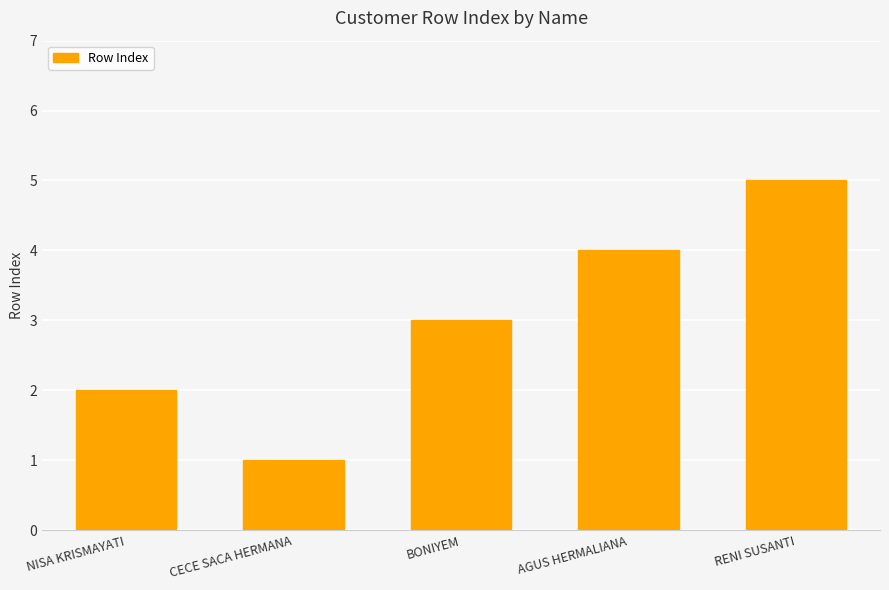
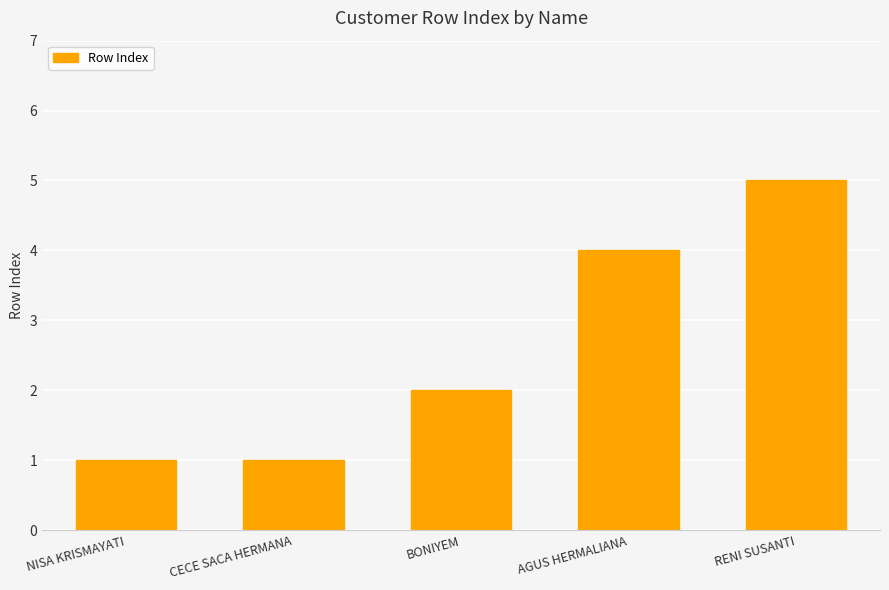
  {
-   "NISA KRISMAYATI": 2,
+   "NISA KRISMAYATI": 1,
    "CECE SACA HERMANA": 1,
-   "BONIYEM": 3,
+   "BONIYEM": 2,
    "AGUS HERMALIANA": 4,
    "RENI SUSANTI": 5
  }
